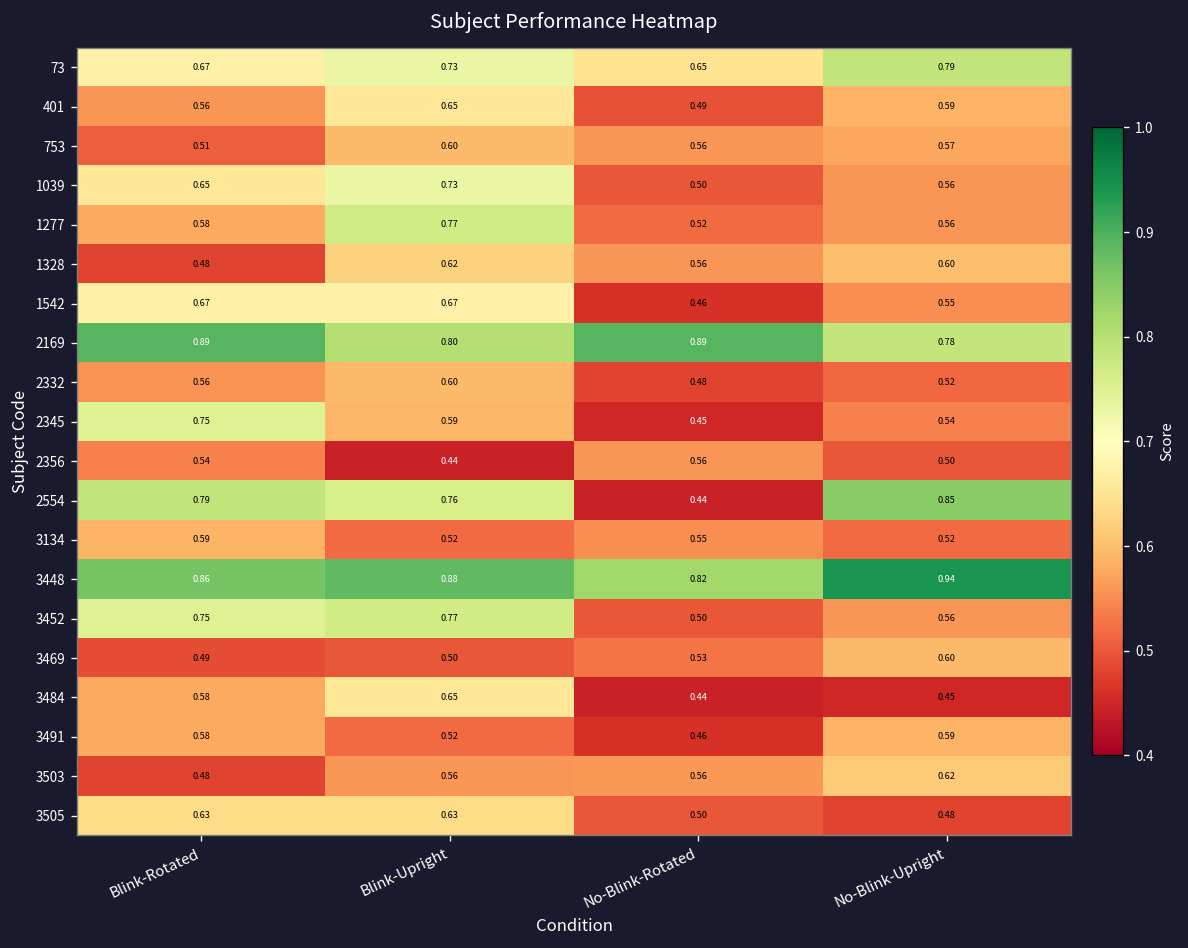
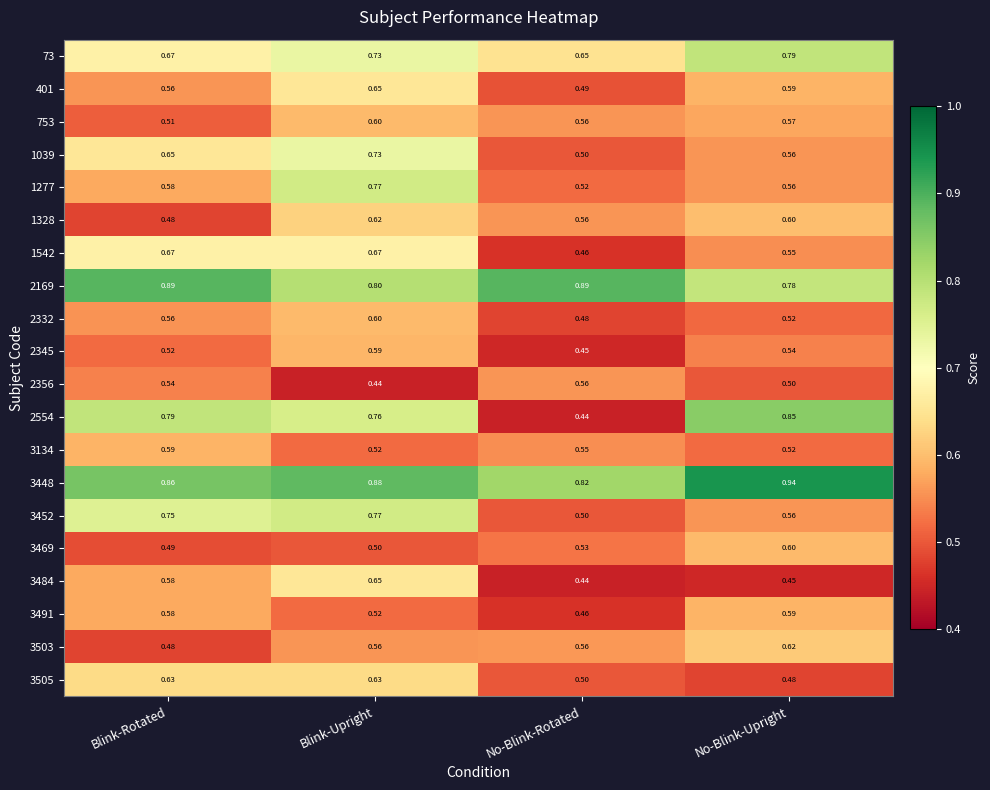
  {
    "73": {
      "Blink-Rotated": 0.67,
      "Blink-Upright": 0.73,
      "No-Blink-Rotated": 0.65,
      "No-Blink-Upright": 0.79
    },
    "401": {
      "Blink-Rotated": 0.56,
      "Blink-Upright": 0.65,
      "No-Blink-Rotated": 0.49,
      "No-Blink-Upright": 0.59
    },
    "753": {
      "Blink-Rotated": 0.51,
      "Blink-Upright": 0.60,
      "No-Blink-Rotated": 0.56,
      "No-Blink-Upright": 0.57
    },
    "1039": {
      "Blink-Rotated": 0.65,
      "Blink-Upright": 0.73,
      "No-Blink-Rotated": 0.50,
      "No-Blink-Upright": 0.56
    },
    "1277": {
      "Blink-Rotated": 0.58,
      "Blink-Upright": 0.77,
      "No-Blink-Rotated": 0.52,
      "No-Blink-Upright": 0.56
    },
    "1328": {
      "Blink-Rotated": 0.48,
      "Blink-Upright": 0.62,
      "No-Blink-Rotated": 0.56,
      "No-Blink-Upright": 0.60
    },
    "1542": {
      "Blink-Rotated": 0.67,
      "Blink-Upright": 0.67,
      "No-Blink-Rotated": 0.46,
      "No-Blink-Upright": 0.55
    },
    "2169": {
      "Blink-Rotated": 0.89,
      "Blink-Upright": 0.80,
      "No-Blink-Rotated": 0.89,
      "No-Blink-Upright": 0.78
    },
    "2332": {
      "Blink-Rotated": 0.56,
      "Blink-Upright": 0.60,
      "No-Blink-Rotated": 0.48,
      "No-Blink-Upright": 0.52
    },
    "2345": {
-     "Blink-Rotated": 0.75,
+     "Blink-Rotated": 0.52,
      "Blink-Upright": 0.59,
      "No-Blink-Rotated": 0.45,
      "No-Blink-Upright": 0.54
    },
    "2356": {
      "Blink-Rotated": 0.54,
      "Blink-Upright": 0.44,
      "No-Blink-Rotated": 0.56,
      "No-Blink-Upright": 0.50
    },
    "2554": {
      "Blink-Rotated": 0.79,
      "Blink-Upright": 0.76,
      "No-Blink-Rotated": 0.44,
      "No-Blink-Upright": 0.85
    },
    "3134": {
      "Blink-Rotated": 0.59,
      "Blink-Upright": 0.52,
      "No-Blink-Rotated": 0.55,
      "No-Blink-Upright": 0.52
    },
    "3448": {
      "Blink-Rotated": 0.86,
      "Blink-Upright": 0.88,
      "No-Blink-Rotated": 0.82,
      "No-Blink-Upright": 0.94
    },
    "3452": {
      "Blink-Rotated": 0.75,
      "Blink-Upright": 0.77,
      "No-Blink-Rotated": 0.50,
      "No-Blink-Upright": 0.56
    },
    "3469": {
      "Blink-Rotated": 0.49,
      "Blink-Upright": 0.50,
      "No-Blink-Rotated": 0.53,
      "No-Blink-Upright": 0.60
    },
    "3484": {
      "Blink-Rotated": 0.58,
      "Blink-Upright": 0.65,
      "No-Blink-Rotated": 0.44,
      "No-Blink-Upright": 0.45
    },
    "3491": {
      "Blink-Rotated": 0.58,
      "Blink-Upright": 0.52,
      "No-Blink-Rotated": 0.46,
      "No-Blink-Upright": 0.59
    },
    "3503": {
      "Blink-Rotated": 0.48,
      "Blink-Upright": 0.56,
      "No-Blink-Rotated": 0.56,
      "No-Blink-Upright": 0.62
    },
    "3505": {
      "Blink-Rotated": 0.63,
      "Blink-Upright": 0.63,
      "No-Blink-Rotated": 0.50,
      "No-Blink-Upright": 0.48
    }
  }
